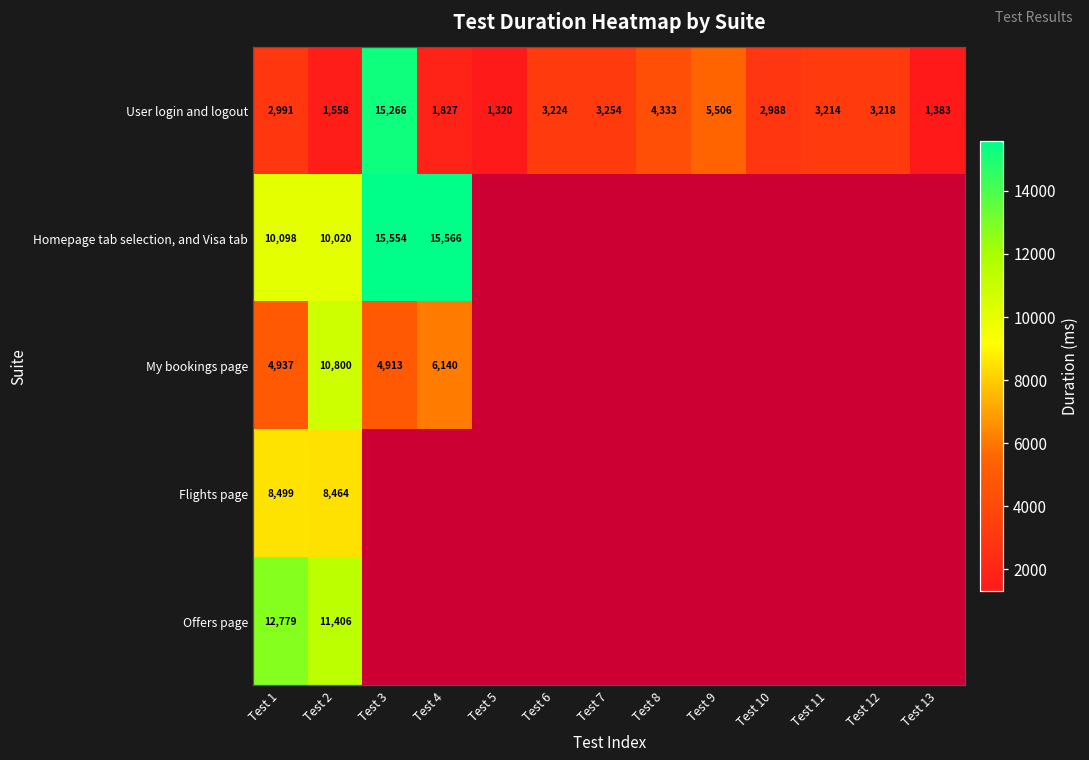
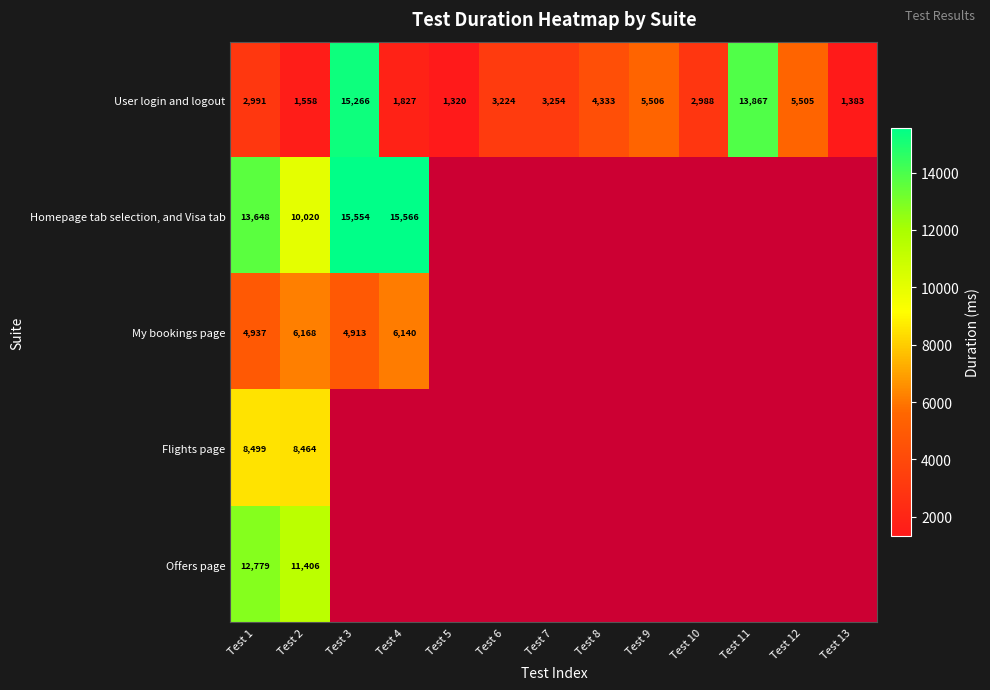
  {
    "User login and logout": {
      "Test 1": "2,991",
      "Test 2": "1,558",
      "Test 3": "15,266",
      "Test 4": "1,827",
      "Test 5": "1,320",
      "Test 6": "3,224",
      "Test 7": "3,254",
      "Test 8": "4,333",
      "Test 9": "5,506",
      "Test 10": "2,988",
-     "Test 11": "3,214",
-     "Test 12": "3,218",
+     "Test 11": "13,867",
+     "Test 12": "5,505",
      "Test 13": "1,383"
    },
    "Homepage tab selection, and Visa tab": {
-     "Test 1": "10,098",
+     "Test 1": "13,648",
      "Test 2": "10,020",
      "Test 3": "15,554",
      "Test 4": "15,566"
    },
    "My bookings page": {
      "Test 1": "4,937",
-     "Test 2": "10,800",
+     "Test 2": "6,168",
      "Test 3": "4,913",
      "Test 4": "6,140"
    },
    "Flights page": {
      "Test 1": "8,499",
      "Test 2": "8,464"
    },
    "Offers page": {
      "Test 1": "12,779",
      "Test 2": "11,406"
    }
  }
